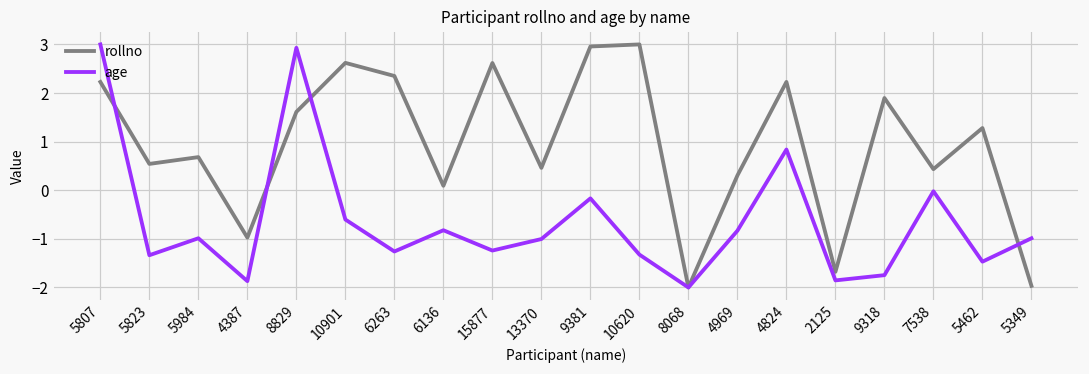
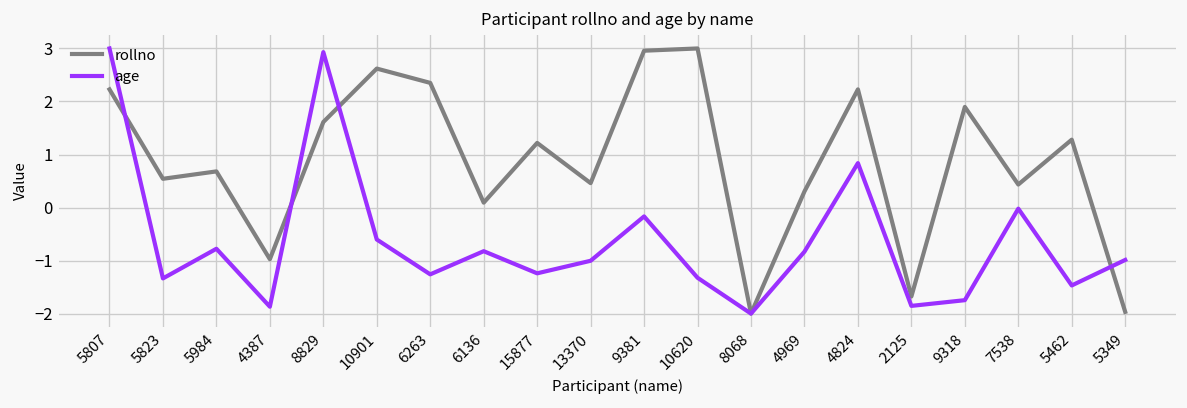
  {
    "rollno": {
      "5807": 2.2,
      "5823": 0.5,
      "5984": 0.7,
      "4387": -1.0,
      "8829": 1.6,
      "10901": 2.6,
      "6263": 2.4,
      "6136": 0.1,
-     "15877": 2.6,
+     "15877": 1.2,
      "13370": 0.5,
      "9381": 3.0,
      "10620": 3.0,
      "4969": 0.3,
      "4824": 2.2,
      "2125": -1.7,
      "9318": 1.9,
      "7538": 0.4,
      "5462": 1.3,
      "5349": -2.0
    },
    "age": {
      "5807": 3.0,
      "5823": -1.3,
-     "5984": -1.0,
+     "5984": -0.8,
      "4387": -1.9,
      "8829": 2.9,
      "10901": -0.6,
      "6263": -1.3,
      "6136": -0.8,
      "15877": -1.2,
      "13370": -1.0,
      "9381": -0.2,
      "10620": -1.3,
      "4969": -0.8,
      "4824": 0.8,
      "2125": -1.9,
      "9318": -1.7,
      "7538": 0.0,
      "5462": -1.5,
      "5349": -1.0
    }
  }
